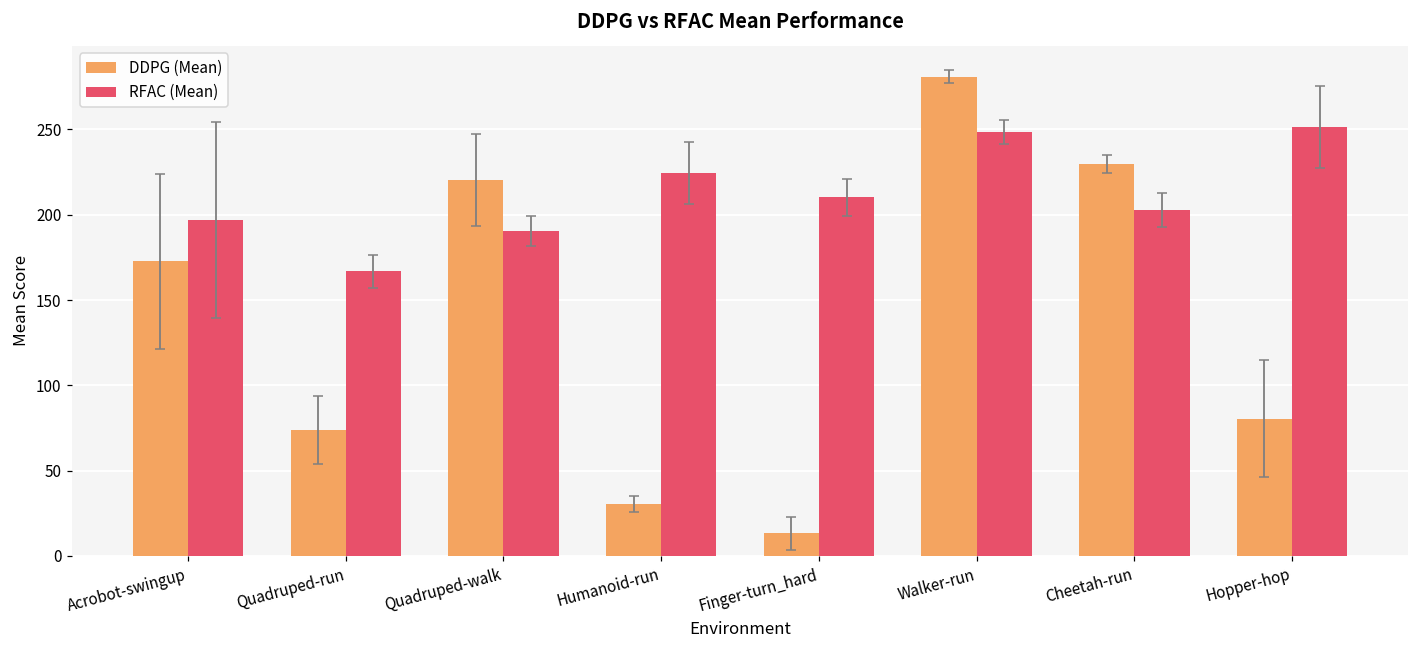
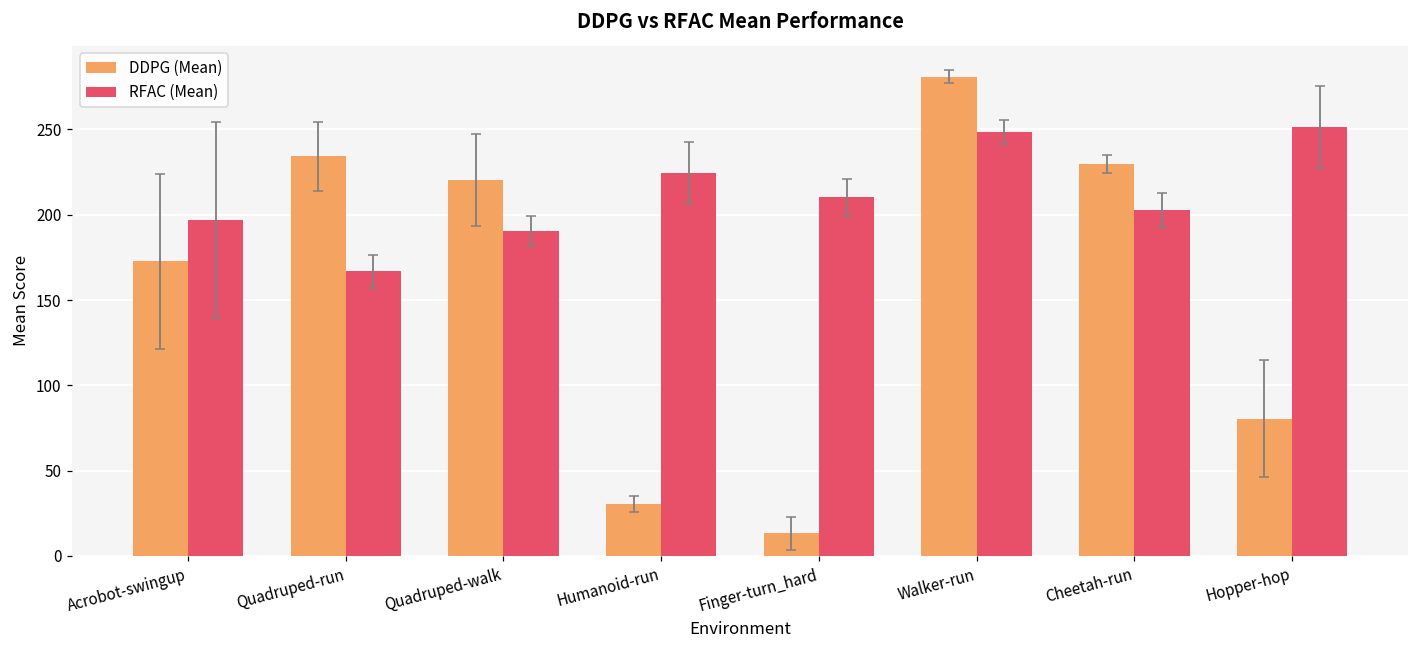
  {
    "DDPG (Mean)": {
      "Acrobot-swingup": 173,
-     "Quadruped-run": 74,
+     "Quadruped-run": 234,
      "Quadruped-walk": 220,
      "Humanoid-run": 31,
      "Finger-turn_hard": 13,
      "Walker-run": 281,
      "Cheetah-run": 230,
      "Hopper-hop": 81
    },
    "RFAC (Mean)": {
      "Acrobot-swingup": 197,
      "Quadruped-run": 167,
      "Quadruped-walk": 190,
      "Humanoid-run": 225,
      "Finger-turn_hard": 210,
      "Walker-run": 248,
      "Cheetah-run": 203,
      "Hopper-hop": 252
    }
  }
